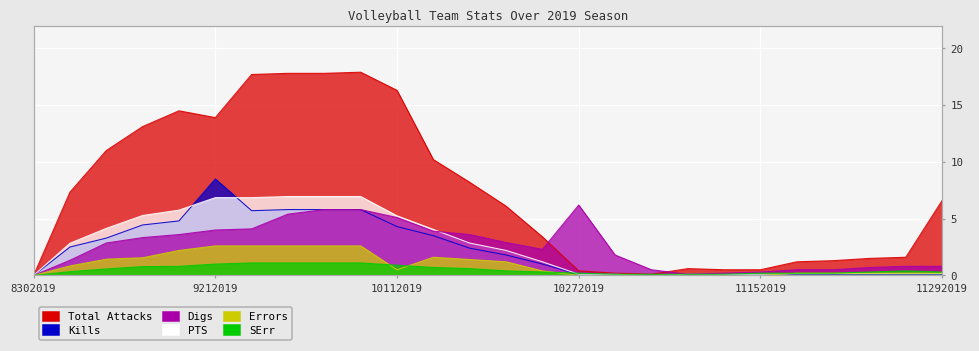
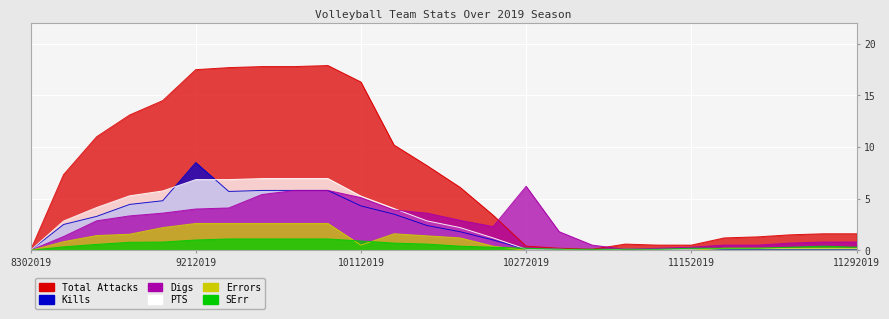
  {
    "Total Attacks": {
-     "9212019": 13.9,
+     "9212019": 17.5,
      "10112019": 16.3,
-     "11292019": 6.6
+     "11292019": 1.6
    },
    "Kills": {
      "9212019": 8.5,
      "10112019": 4.3
    },
    "PTS": {
      "9212019": 6.9
    },
    "Digs": {
      "9212019": 4.0,
      "10272019": 6.2,
      "11292019": 0.8
    },
    "Errors": {
      "9212019": 2.6,
      "10112019": 0.5
    },
    "SErr": {
      "9212019": 1.0,
      "10112019": 0.9
    }
  }
